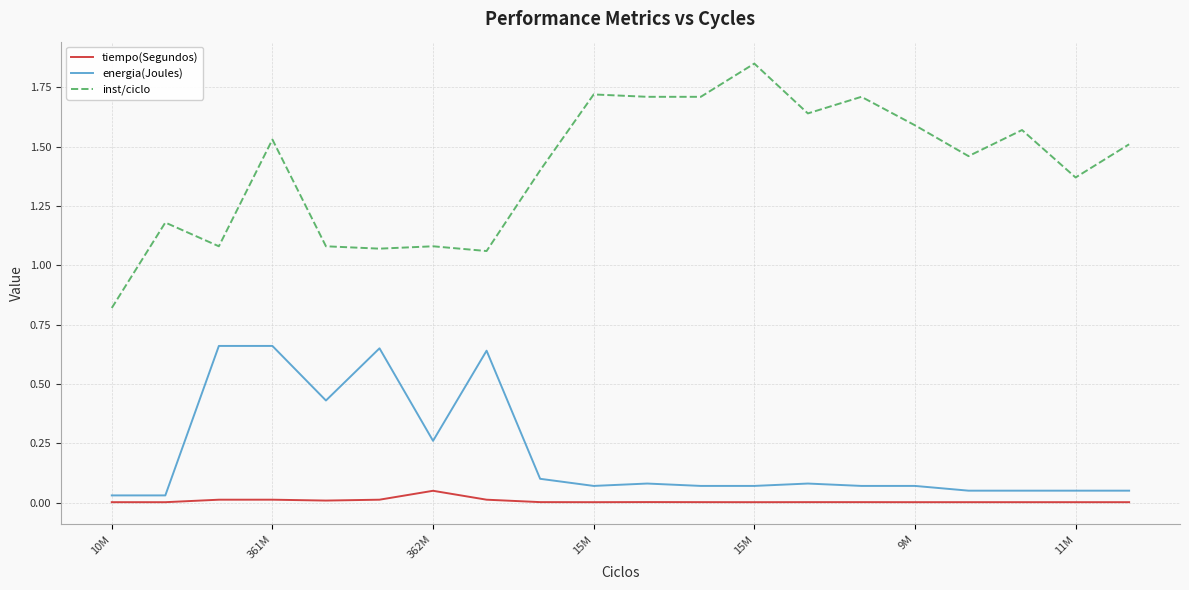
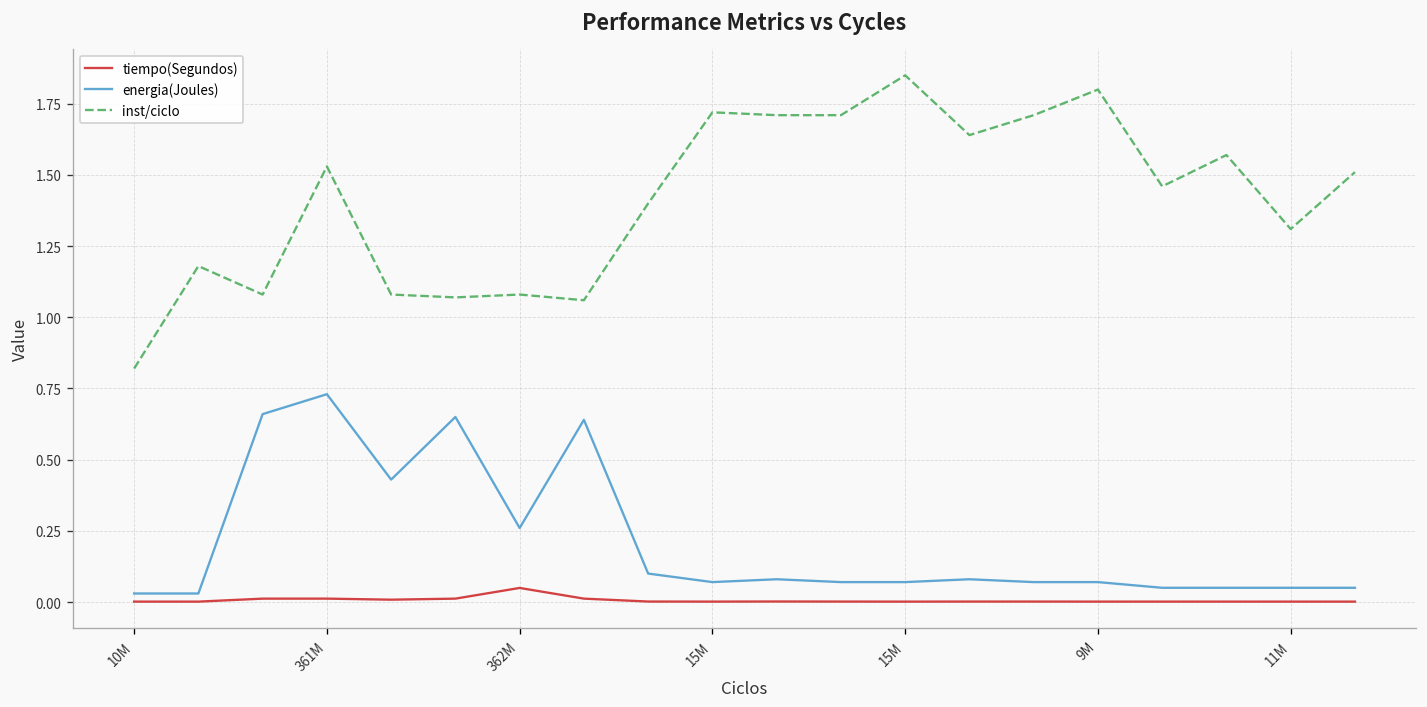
  {
    "tiempo(Segundos)": {
      "10M": 0.00,
      "361M": 0.01,
      "362M": 0.05,
      "9M": 0.00,
      "11M": 0.00
    },
    "energia(Joules)": {
      "10M": 0.03,
-     "361M": 0.66,
+     "361M": 0.73,
      "362M": 0.26,
      "9M": 0.07,
      "11M": 0.05
    },
    "inst/ciclo": {
      "10M": 0.82,
      "361M": 1.53,
      "362M": 1.08,
-     "9M": 1.59,
-     "11M": 1.37
+     "9M": 1.80,
+     "11M": 1.31
    }
  }
